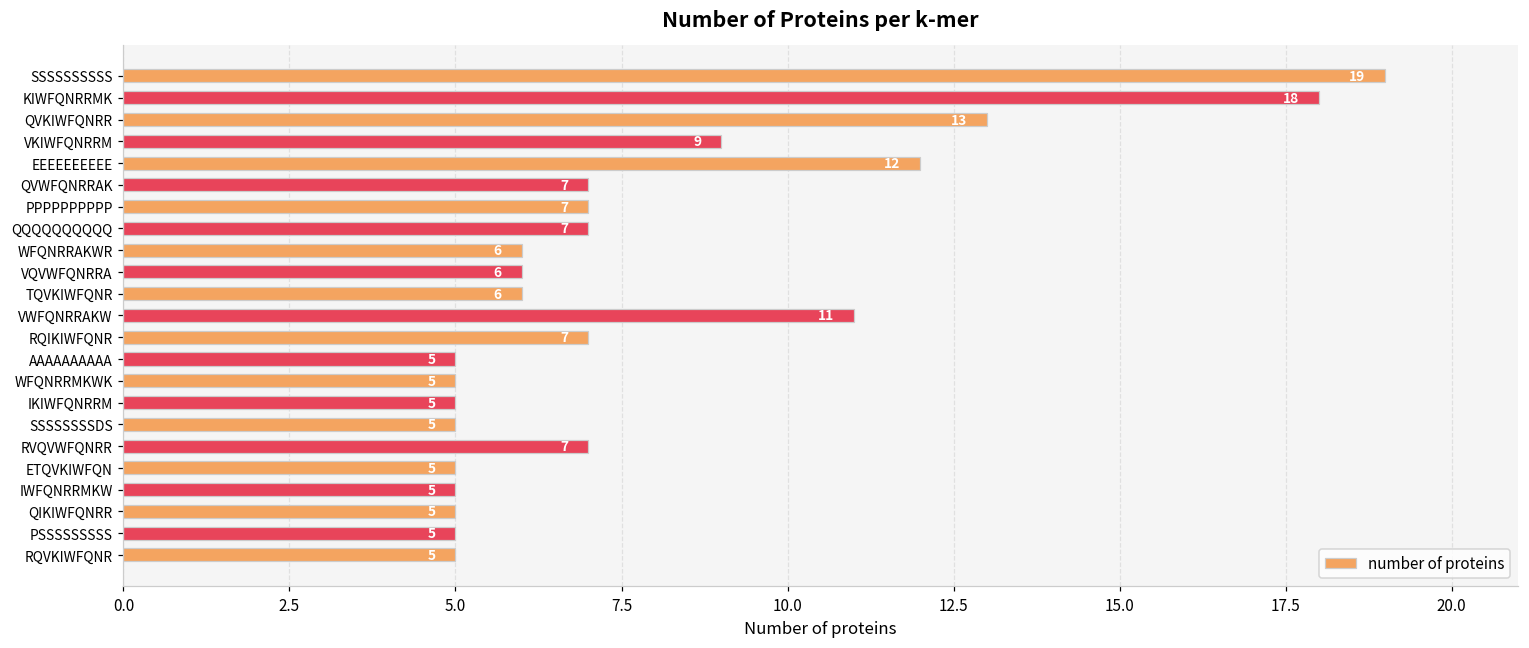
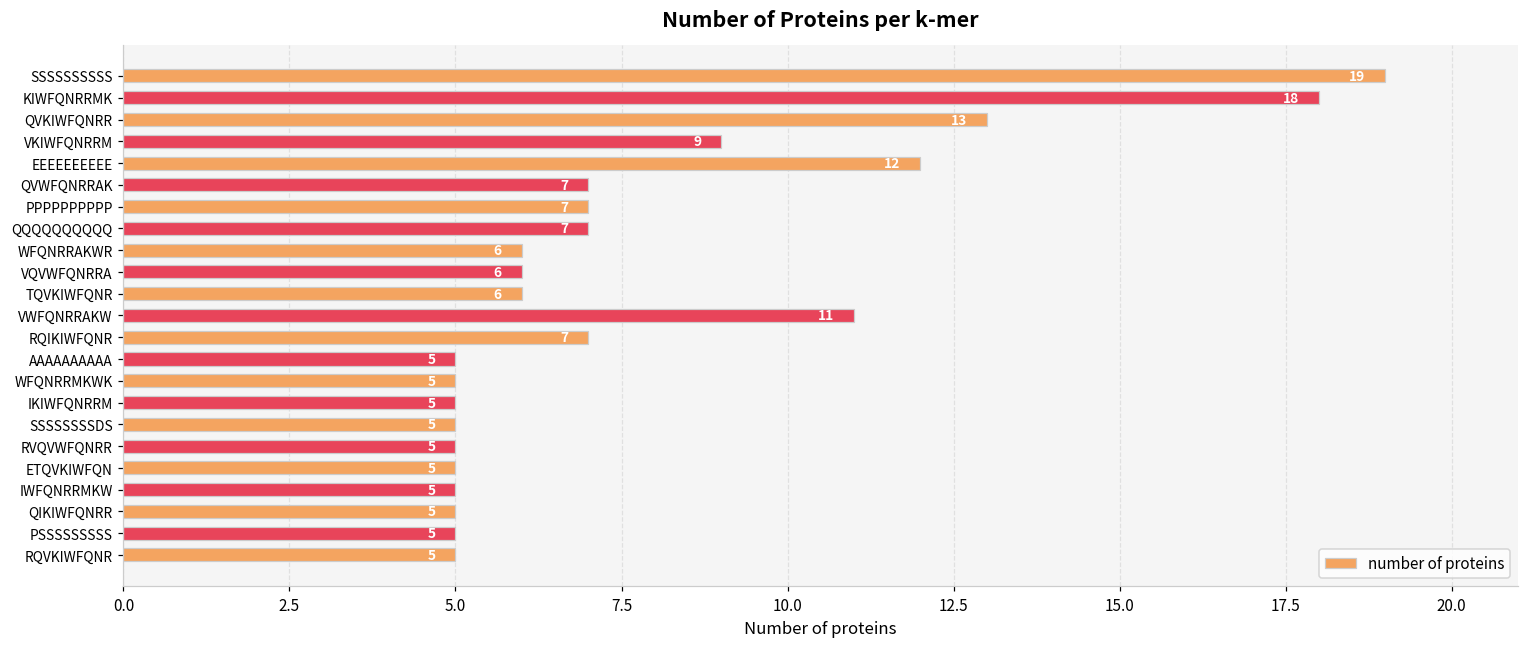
  {
    "SSSSSSSSSS": 19,
    "KIWFQNRRMK": 18,
    "QVKIWFQNRR": 13,
    "VKIWFQNRRM": 9,
    "EEEEEEEEEE": 12,
    "QVWFQNRRAK": 7,
    "PPPPPPPPPP": 7,
    "QQQQQQQQQQ": 7,
    "WFQNRRAKWR": 6,
    "VQVWFQNRRA": 6,
    "TQVKIWFQNR": 6,
    "VWFQNRRAKW": 11,
    "RQIKIWFQNR": 7,
    "AAAAAAAAAA": 5,
    "WFQNRRMKWK": 5,
    "IKIWFQNRRM": 5,
    "SSSSSSSSDS": 5,
-   "RVQVWFQNRR": 7,
+   "RVQVWFQNRR": 5,
    "ETQVKIWFQN": 5,
    "IWFQNRRMKW": 5,
    "QIKIWFQNRR": 5,
    "PSSSSSSSSS": 5,
    "RQVKIWFQNR": 5
  }
